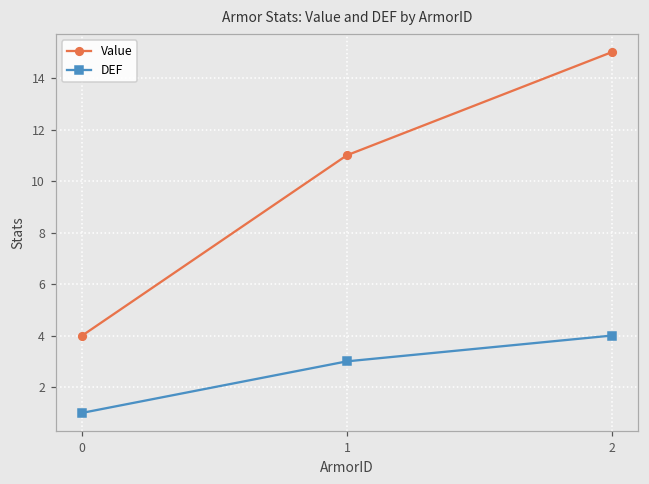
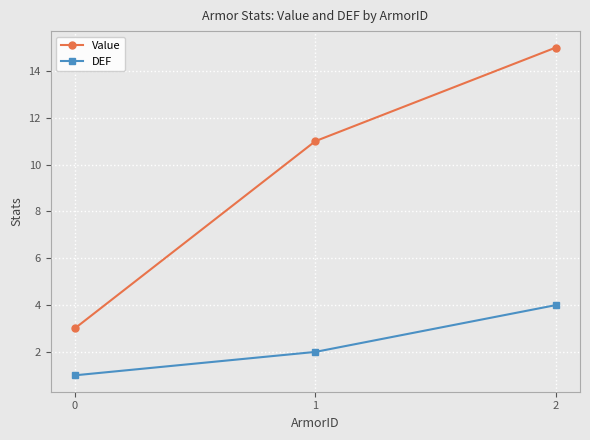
  {
    "Value": {
-     "0": 4,
+     "0": 3,
      "1": 11,
      "2": 15
    },
    "DEF": {
      "0": 1,
-     "1": 3,
+     "1": 2,
      "2": 4
    }
  }
